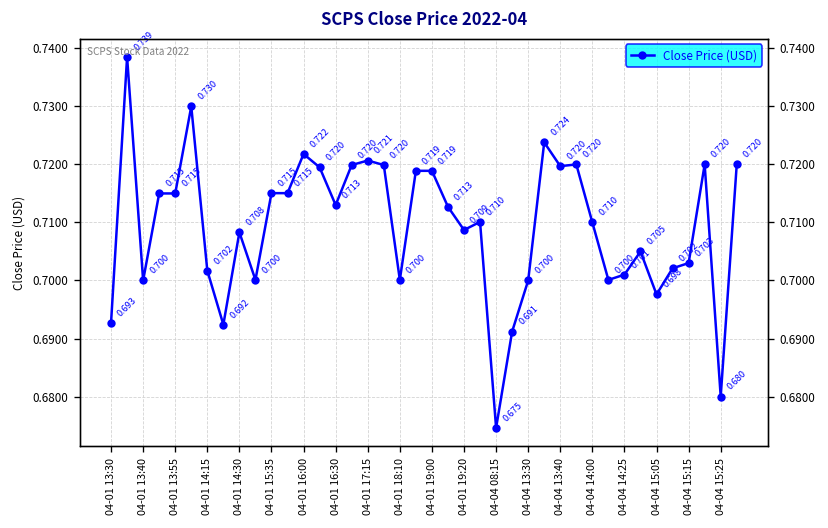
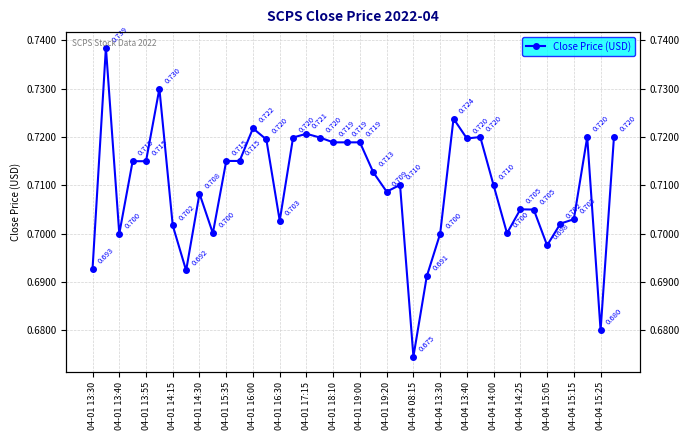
  {
    "04-01 13:30": 0.693,
    "04-01 13:40": 0.700,
    "04-01 14:15": 0.702,
    "04-01 14:30": 0.708,
    "04-01 16:00": 0.722,
-   "04-01 16:30": 0.713,
-   "04-01 18:10": 0.700,
+   "04-01 16:30": 0.703,
+   "04-01 18:10": 0.719,
    "04-04 08:15": 0.675,
    "04-04 13:30": 0.700,
    "04-04 14:00": 0.710,
-   "04-04 14:25": 0.701,
+   "04-04 14:25": 0.705,
    "04-04 15:25": 0.680
  }
